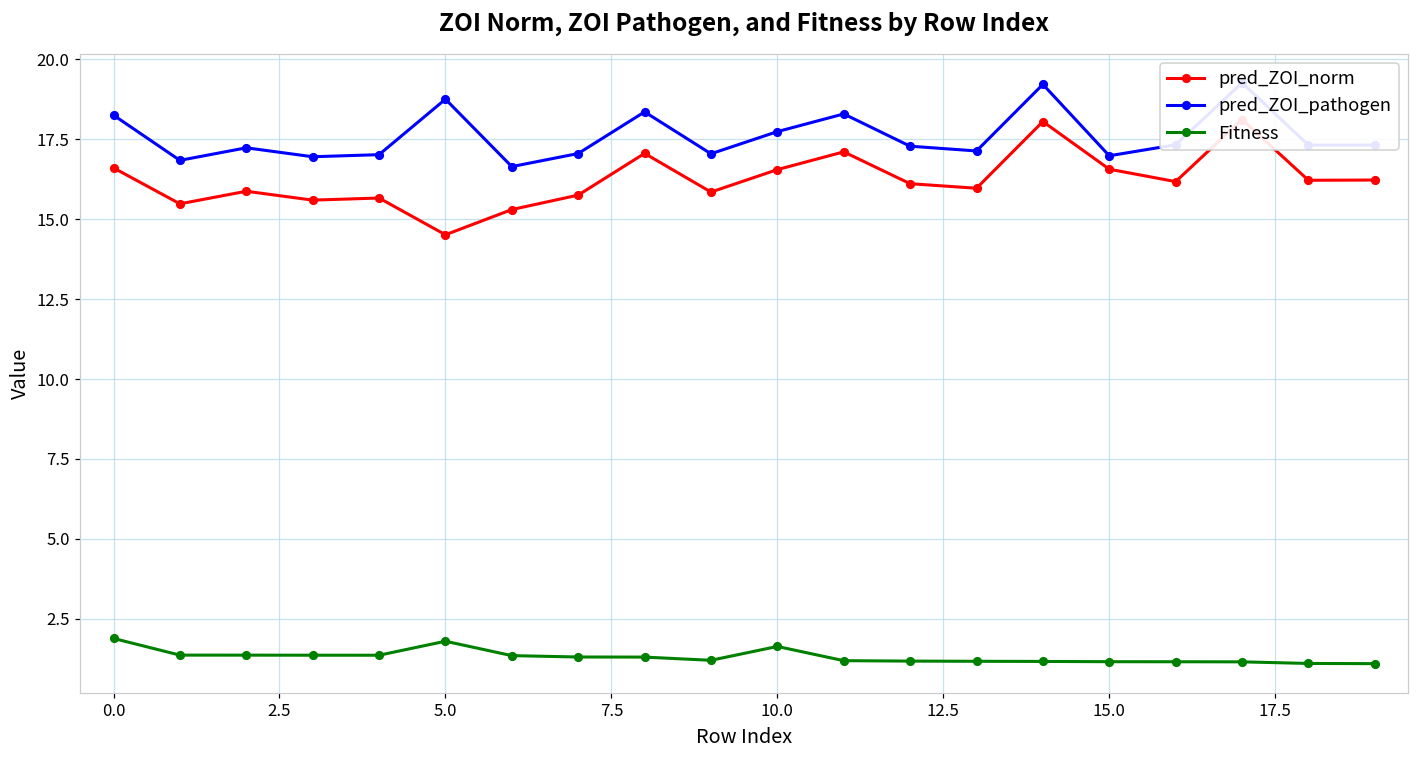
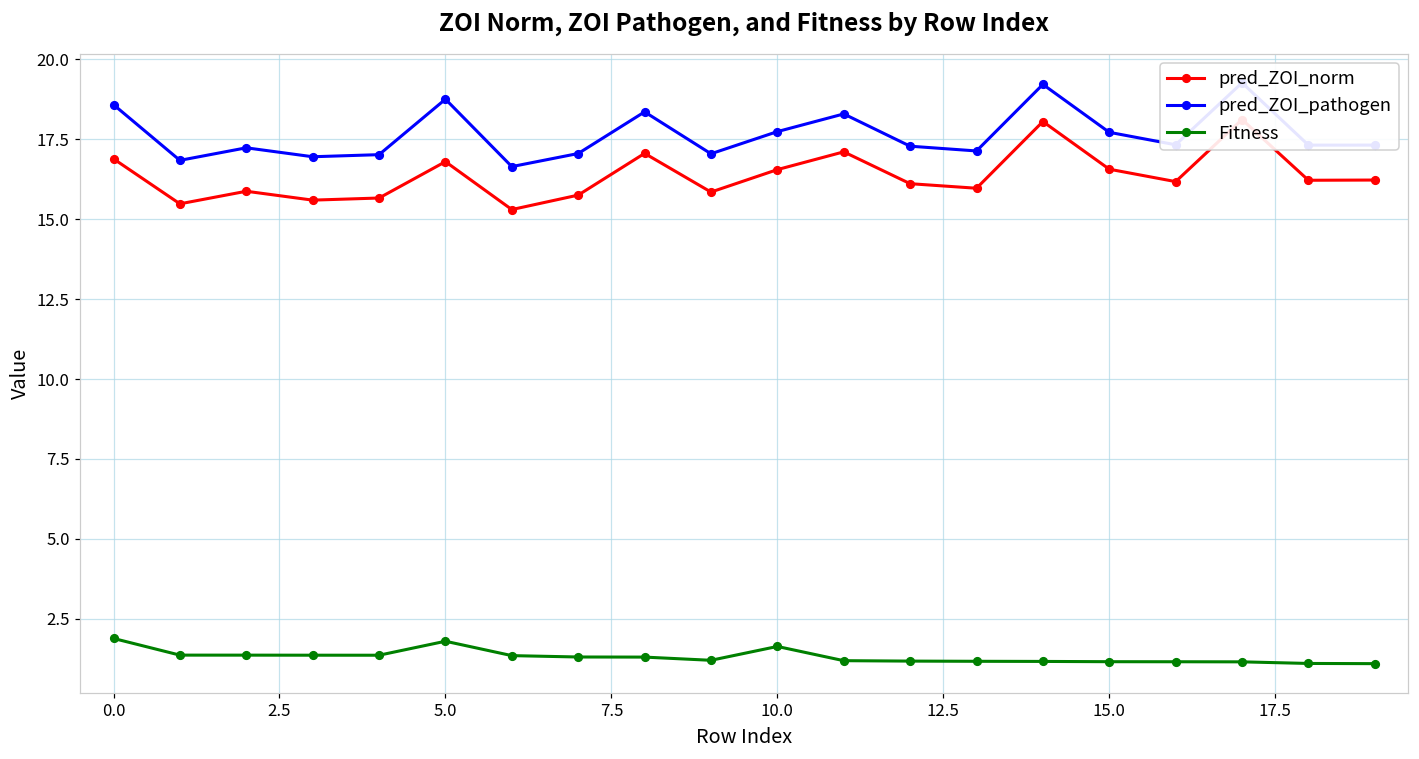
  {
    "pred_ZOI_norm": {
-     "0.0": 16.6,
-     "5.0": 14.5,
+     "0.0": 16.9,
+     "5.0": 16.8,
      "10.0": 16.6,
      "15.0": 16.6
    },
    "pred_ZOI_pathogen": {
-     "0.0": 18.3,
+     "0.0": 18.6,
      "5.0": 18.8,
      "10.0": 17.7,
-     "15.0": 17.0
+     "15.0": 17.7
    },
    "Fitness": {
      "0.0": 1.9,
      "5.0": 1.8,
      "10.0": 1.6,
      "15.0": 1.2
    }
  }
